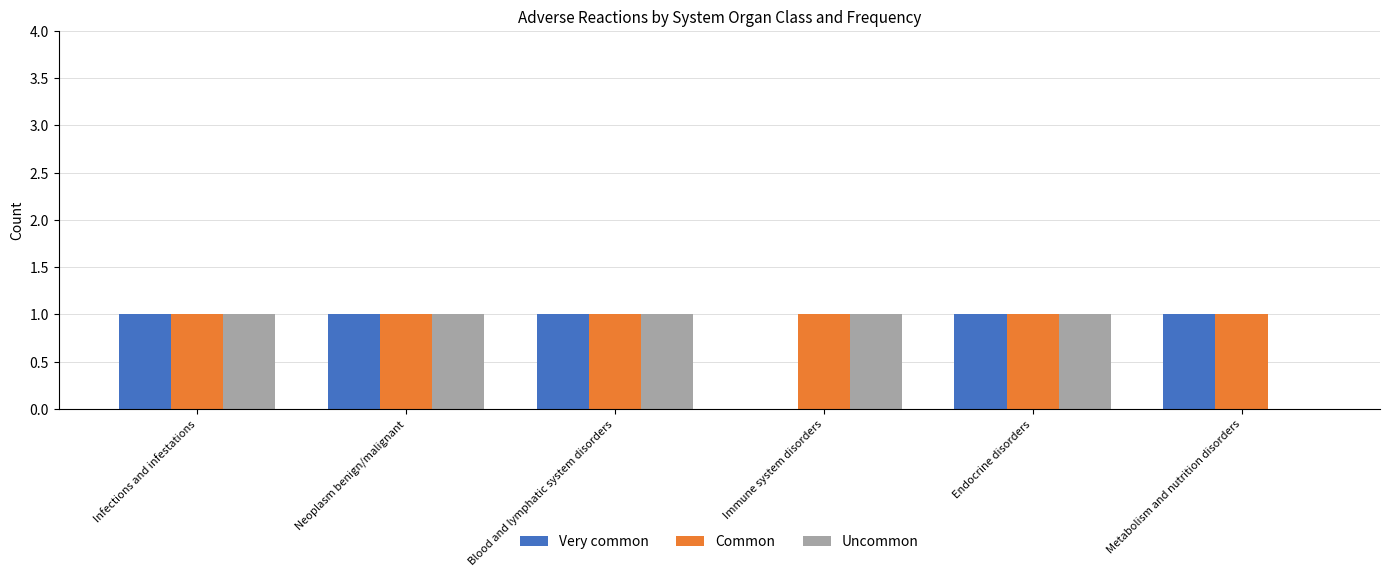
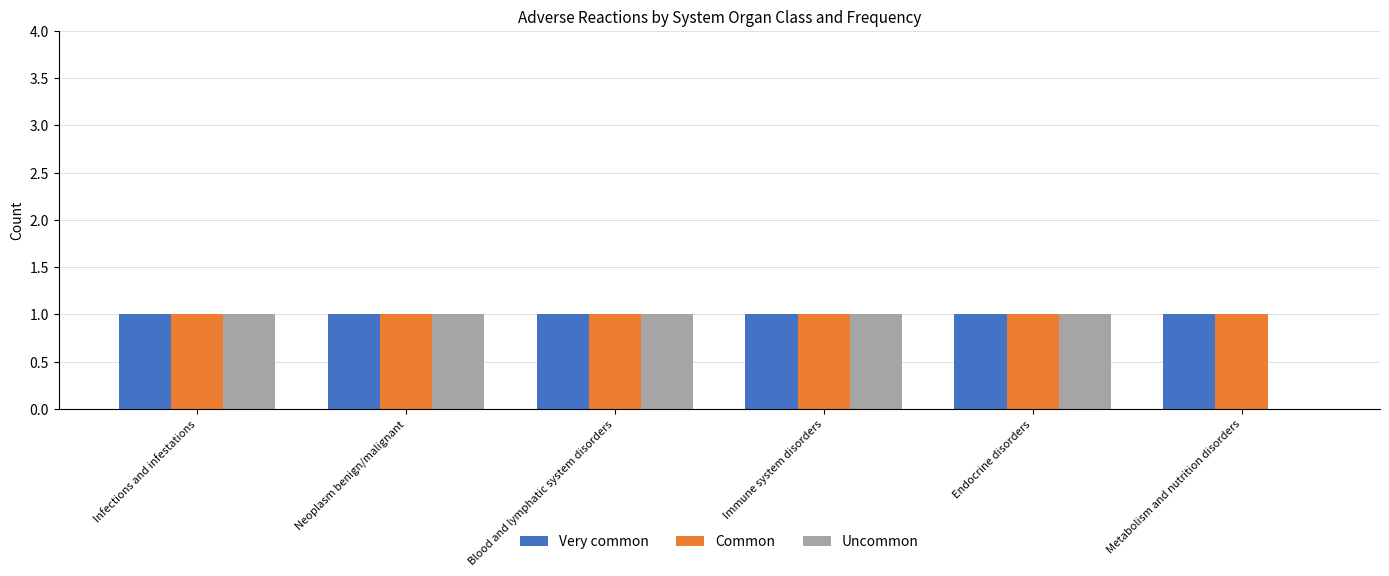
  {
    "Very common": {
      "Infections and infestations": 1,
      "Neoplasm benign/malignant": 1,
      "Blood and lymphatic system disorders": 1,
-     "Immune system disorders": 0,
+     "Immune system disorders": 1,
      "Endocrine disorders": 1,
      "Metabolism and nutrition disorders": 1
    },
    "Common": {
      "Infections and infestations": 1,
      "Neoplasm benign/malignant": 1,
      "Blood and lymphatic system disorders": 1,
      "Immune system disorders": 1,
      "Endocrine disorders": 1,
      "Metabolism and nutrition disorders": 1
    },
    "Uncommon": {
      "Infections and infestations": 1,
      "Neoplasm benign/malignant": 1,
      "Blood and lymphatic system disorders": 1,
      "Immune system disorders": 1,
      "Endocrine disorders": 1,
      "Metabolism and nutrition disorders": 0
    }
  }
